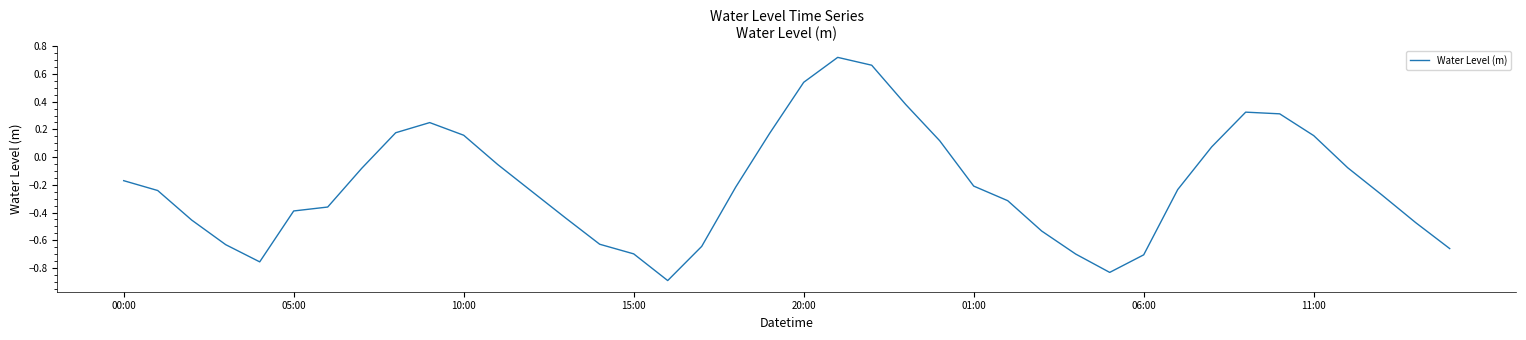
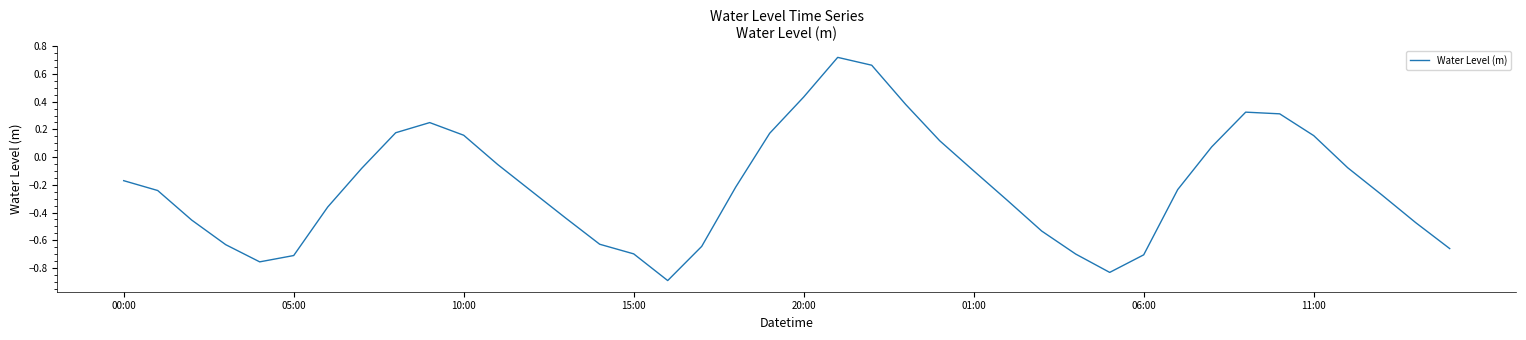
  {
    "00:00": -0.17,
-   "05:00": -0.39,
+   "05:00": -0.71,
    "10:00": 0.16,
    "15:00": -0.70,
-   "20:00": 0.54,
-   "01:00": -0.21,
+   "20:00": 0.43,
+   "01:00": -0.10,
    "06:00": -0.71,
    "11:00": 0.16
  }
